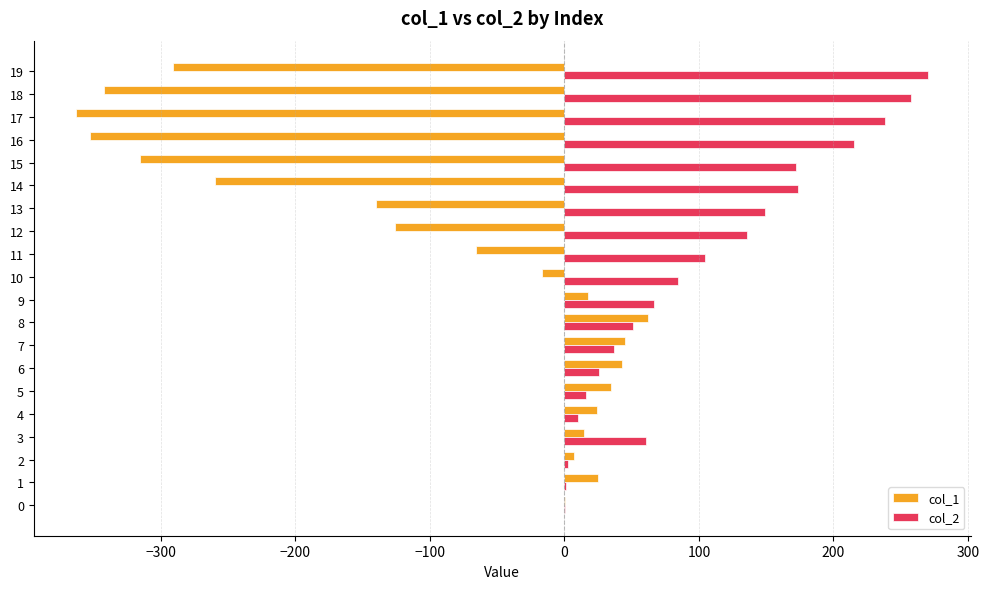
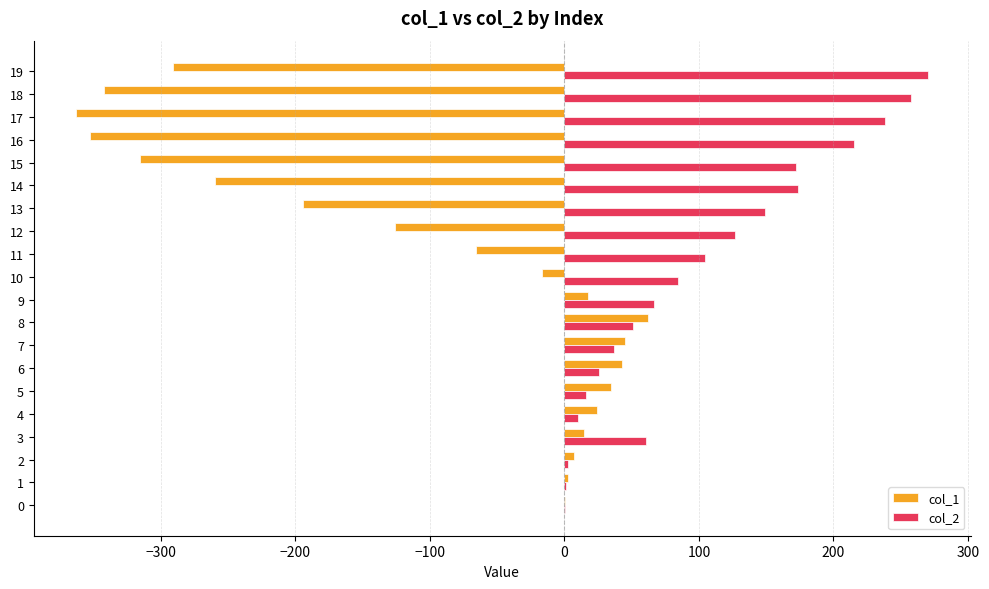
  {
    "col_1": {
      "19": -291,
      "18": -343,
      "17": -363,
      "16": -352,
      "15": -316,
      "14": -260,
-     "13": -140,
+     "13": -194,
      "12": -126,
      "11": -66,
      "10": -17,
      "9": 18,
      "8": 62,
      "7": 45,
      "6": 43,
      "5": 34,
      "4": 24,
      "3": 14,
      "2": 7,
-     "1": 25
+     "1": 3
    },
    "col_2": {
      "19": 270,
      "18": 258,
      "17": 238,
      "16": 215,
      "15": 172,
      "14": 174,
      "13": 149,
-     "12": 136,
+     "12": 126,
      "11": 104,
      "10": 85,
      "9": 66,
      "8": 51,
      "7": 37,
      "6": 25,
      "5": 16,
      "4": 10,
      "3": 61,
      "2": 2
    }
  }
